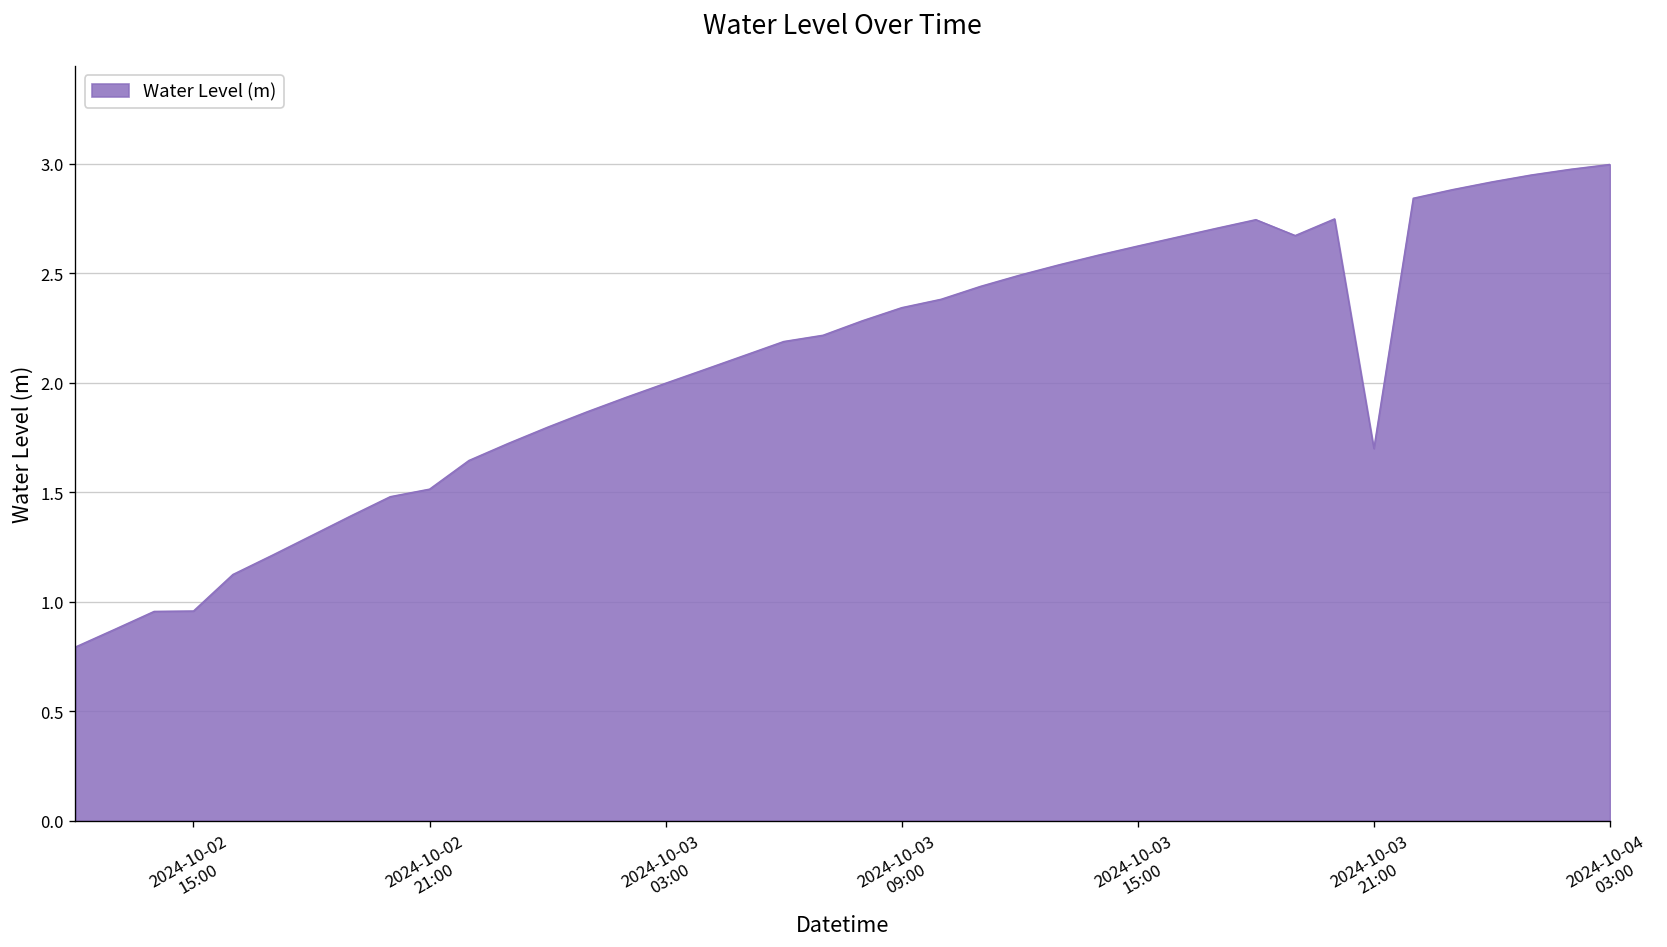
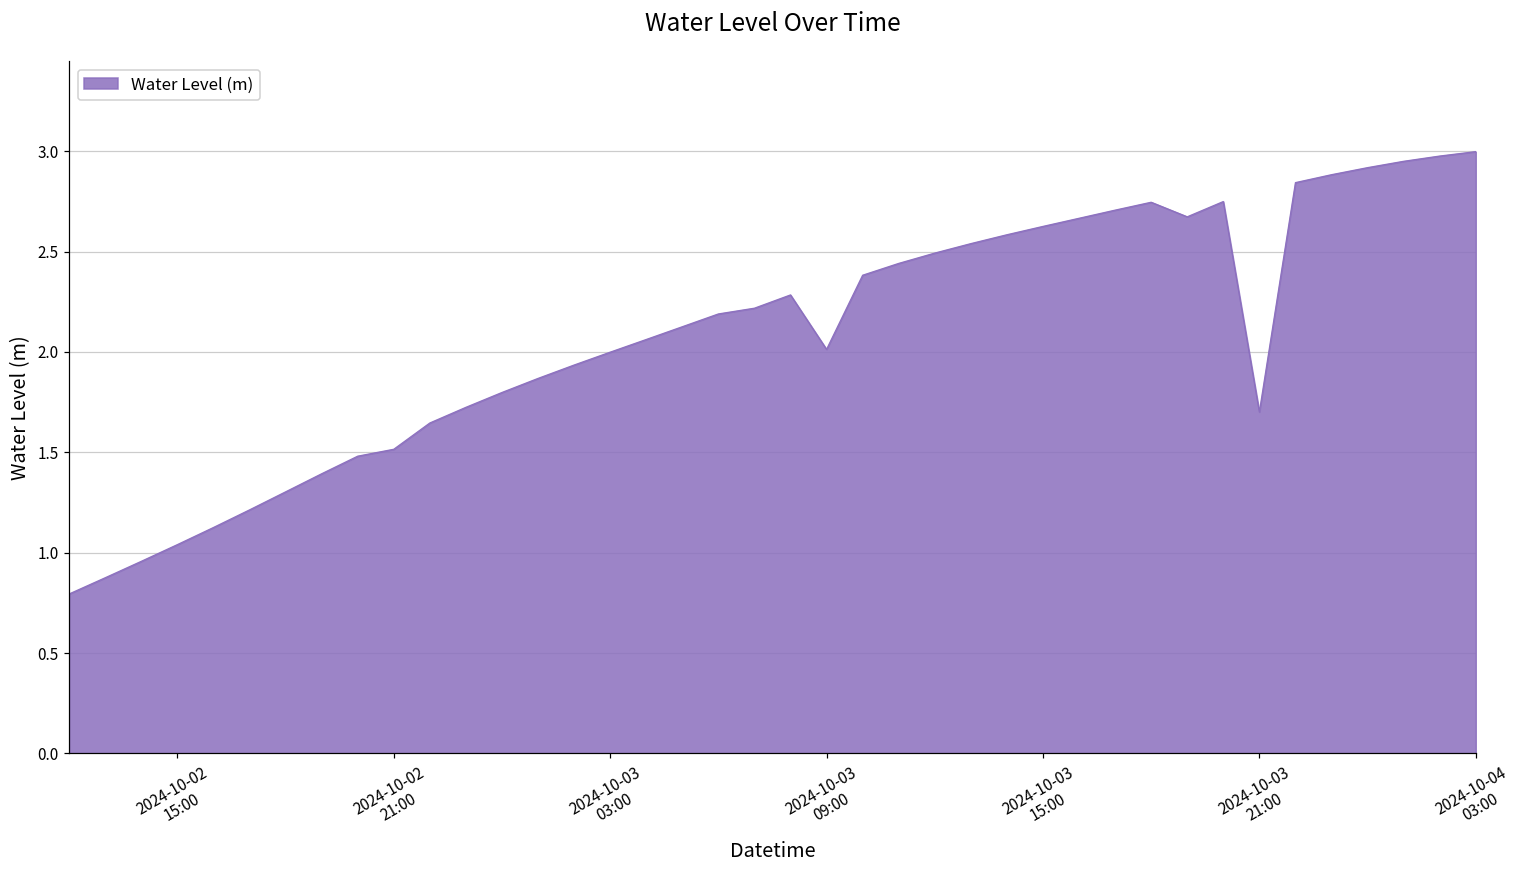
  {
-   "2024-10-02 15:00": 0.96,
+   "2024-10-02 15:00": 1.04,
    "2024-10-02 21:00": 1.52,
    "2024-10-03 03:00": 2.00,
-   "2024-10-03 09:00": 2.34,
+   "2024-10-03 09:00": 2.01,
    "2024-10-03 15:00": 2.63,
    "2024-10-03 21:00": 1.70,
    "2024-10-04 03:00": 3.00
  }
